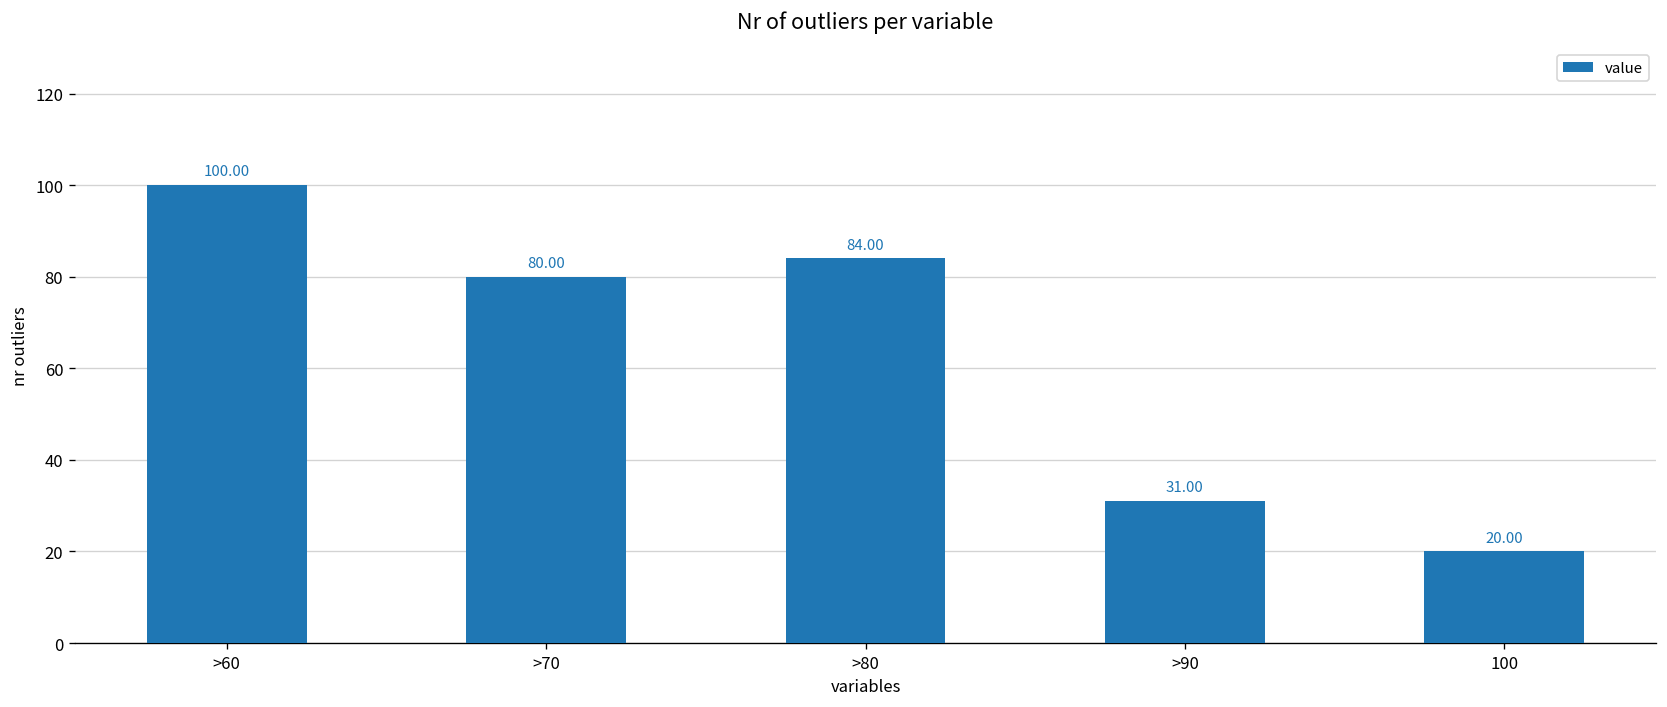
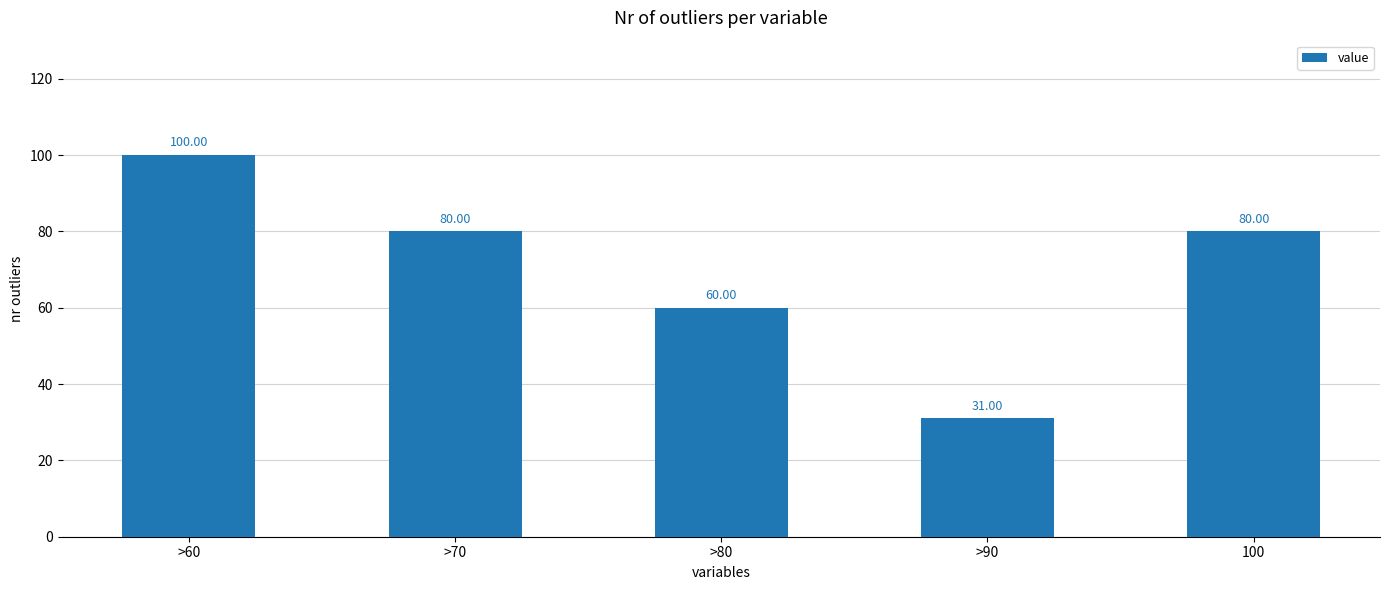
  {
    ">60": 100.00,
    ">70": 80.00,
-   ">80": 84.00,
+   ">80": 60.00,
    ">90": 31.00,
-   "100": 20.00
+   "100": 80.00
  }
